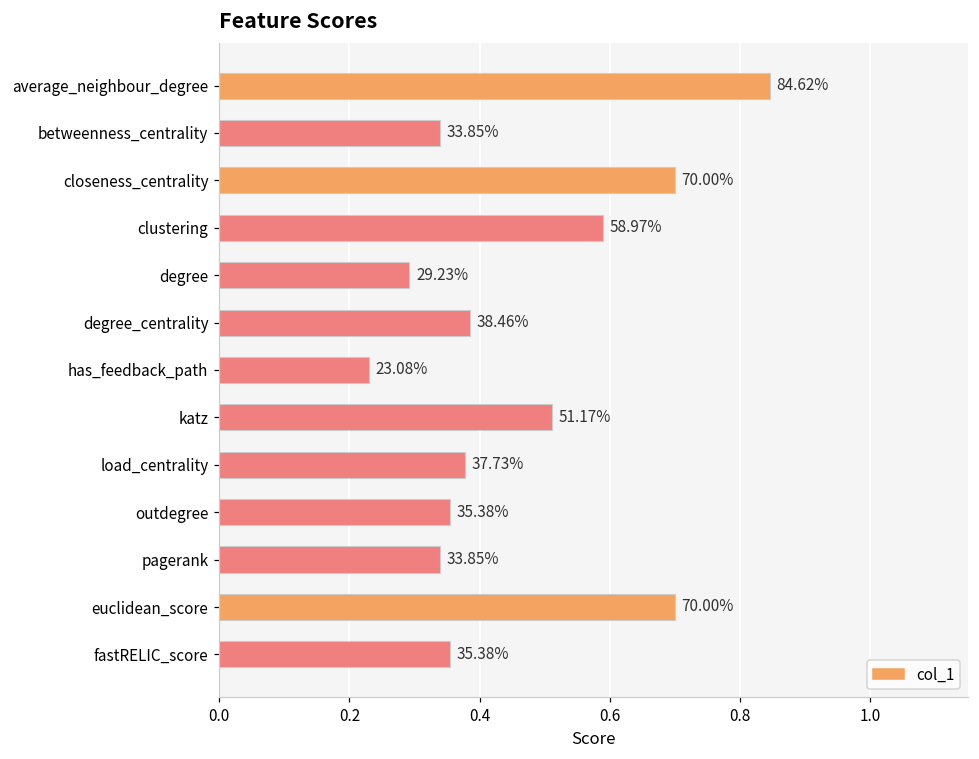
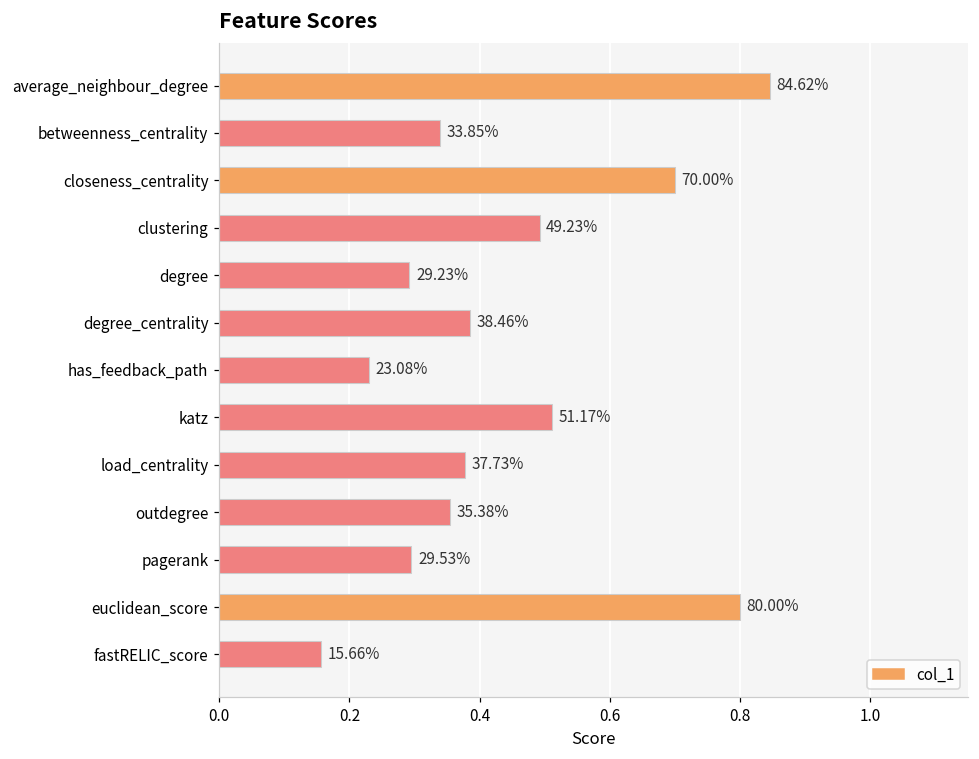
  {
    "average_neighbour_degree": "84.62%",
    "betweenness_centrality": "33.85%",
    "closeness_centrality": "70.00%",
-   "clustering": "58.97%",
+   "clustering": "49.23%",
    "degree": "29.23%",
    "degree_centrality": "38.46%",
    "has_feedback_path": "23.08%",
    "katz": "51.17%",
    "load_centrality": "37.73%",
    "outdegree": "35.38%",
-   "pagerank": "33.85%",
-   "euclidean_score": "70.00%",
-   "fastRELIC_score": "35.38%"
+   "pagerank": "29.53%",
+   "euclidean_score": "80.00%",
+   "fastRELIC_score": "15.66%"
  }
